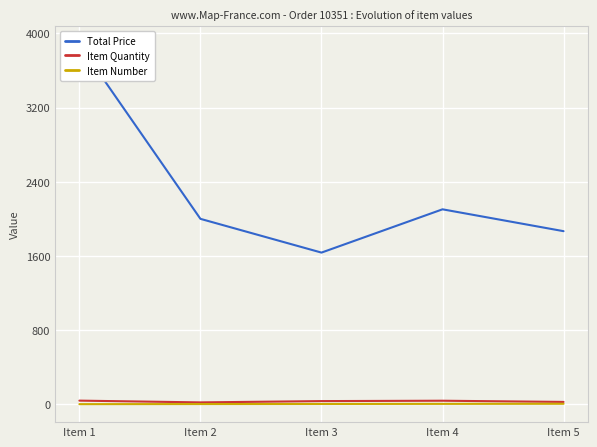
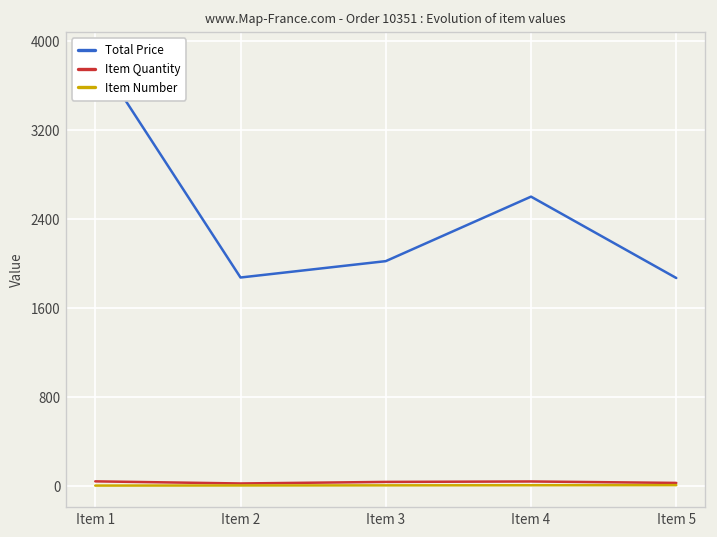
  {
    "Total Price": {
-     "Item 2": 2000,
-     "Item 3": 1600,
-     "Item 4": 2100,
+     "Item 2": 1900,
+     "Item 3": 2000,
+     "Item 4": 2600,
      "Item 5": 1900
    },
    "Item Quantity": {
      "Item 1": 0,
      "Item 3": 0,
      "Item 4": 0
    },
    "Item Number": {
      "Item 1": 0,
      "Item 3": 0,
      "Item 4": 0
    }
  }
